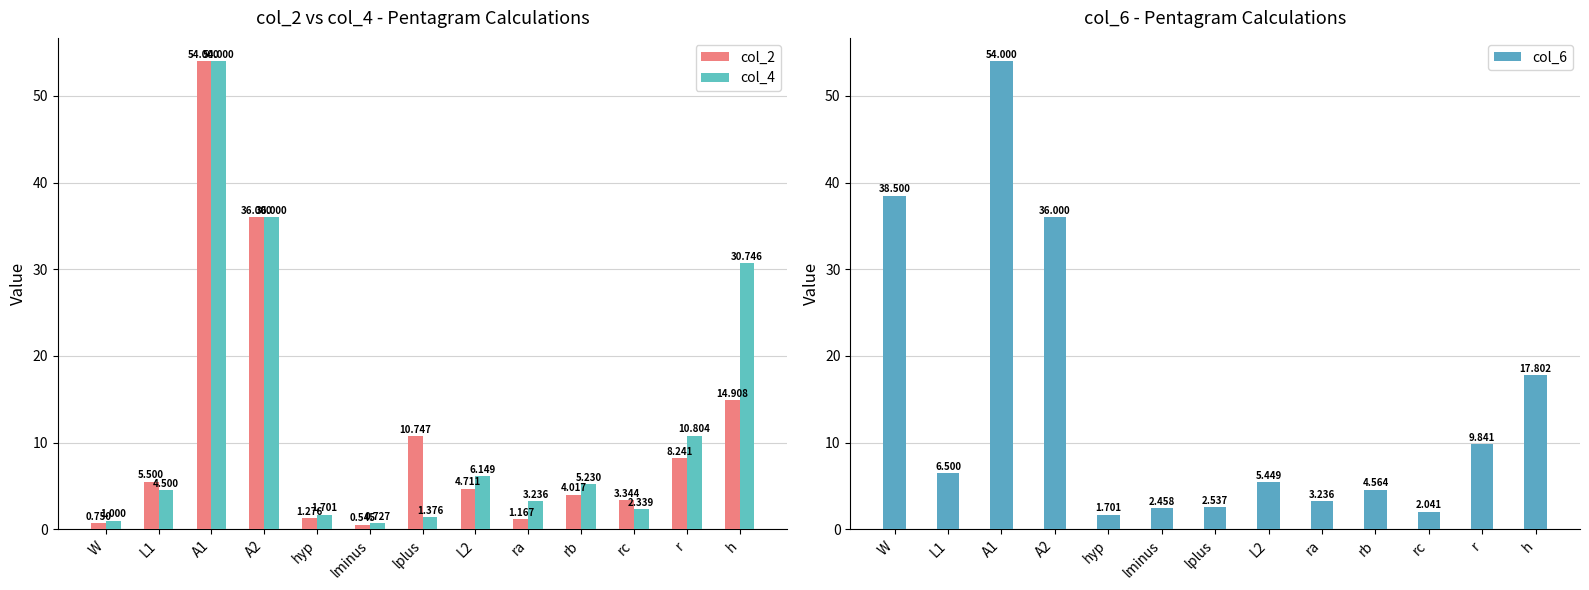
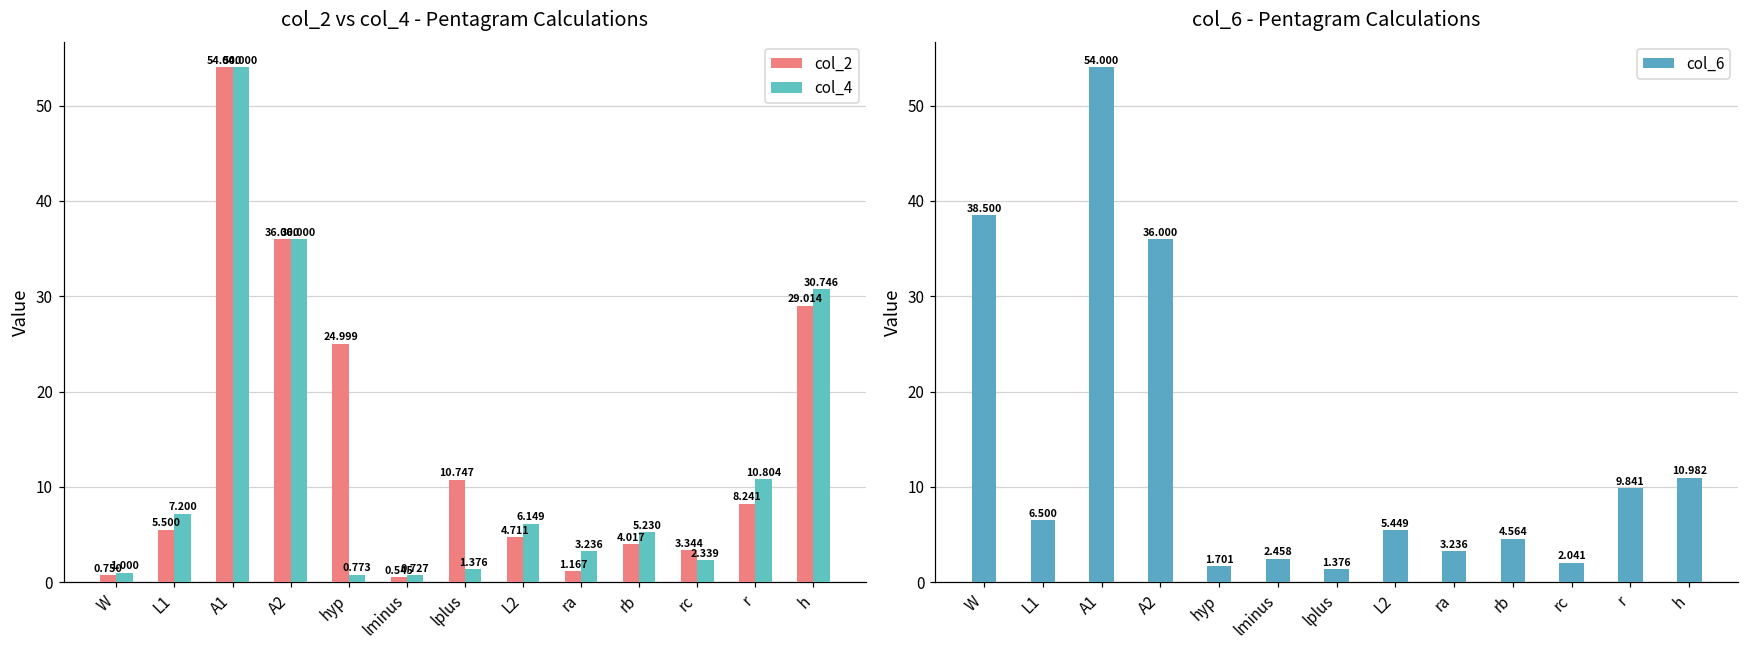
  {
    "col_2 vs col_4 - Pentagram Calculations": {
      "col_2": {
        "L1": 5.500,
-       "hyp": 1.276,
+       "hyp": 24.999,
        "lplus": 10.747,
        "L2": 4.711,
        "ra": 1.167,
        "rb": 4.017,
        "rc": 3.344,
        "r": 8.241,
-       "h": 14.908
+       "h": 29.014
      },
      "col_4": {
-       "L1": 4.500,
-       "hyp": 1.701,
+       "L1": 7.200,
+       "hyp": 0.773,
        "lplus": 1.376,
        "L2": 6.149,
        "ra": 3.236,
        "rb": 5.230,
        "rc": 2.339,
        "r": 10.804,
        "h": 30.746
      }
    },
    "col_6 - Pentagram Calculations": {
      "W": 38.500,
      "L1": 6.500,
      "A1": 54.000,
      "A2": 36.000,
      "hyp": 1.701,
      "lminus": 2.458,
-     "lplus": 2.537,
+     "lplus": 1.376,
      "L2": 5.449,
      "ra": 3.236,
      "rb": 4.564,
      "rc": 2.041,
      "r": 9.841,
-     "h": 17.802
+     "h": 10.982
    }
  }
